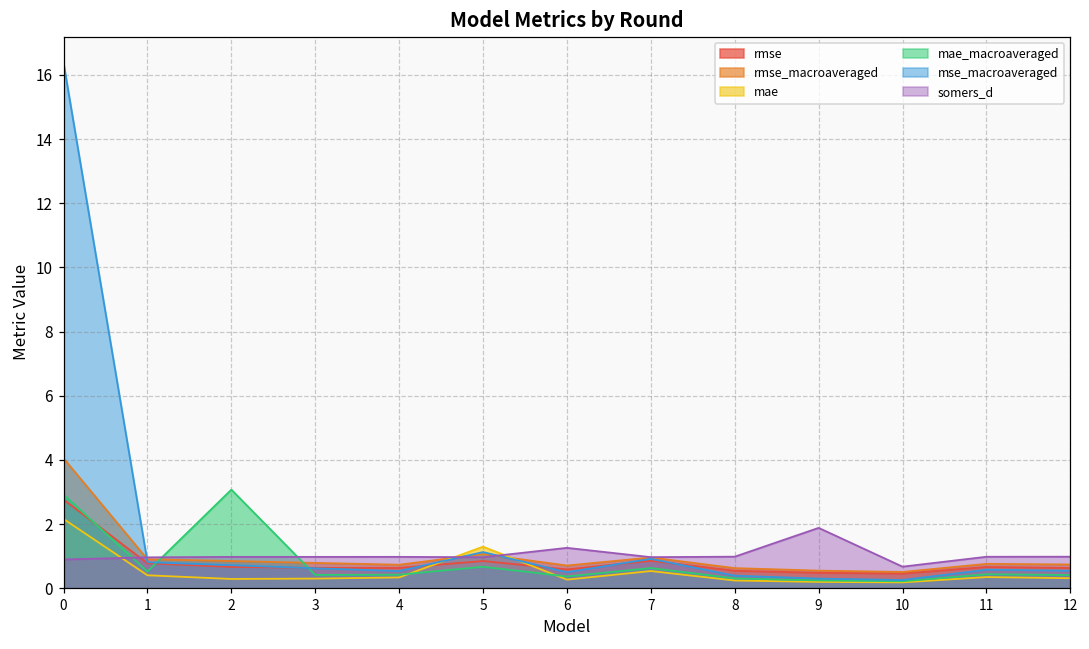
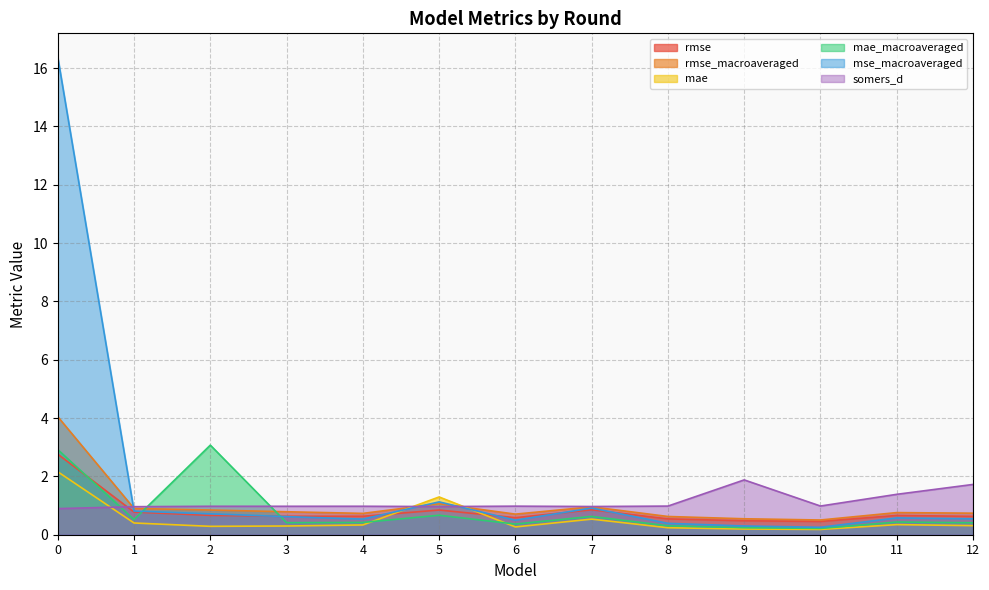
  {
    "mae": {
      "0": 2.2,
      "1": 0.4,
      "2": 0.3,
      "3": 0.3,
      "4": 0.3,
      "5": 1.3,
      "6": 0.3,
      "7": 0.5,
      "11": 0.3,
      "12": 0.3
    },
    "mae_macroaveraged": {
      "0": 2.9,
      "1": 0.5,
      "2": 3.1,
      "3": 0.4,
      "4": 0.4,
      "5": 0.7,
      "6": 0.4,
      "7": 0.6,
      "11": 0.4,
      "12": 0.4
    },
    "mse_macroaveraged": {
      "0": 16.4,
      "4": 0.5
    },
    "somers_d": {
      "0": 0.9,
      "2": 1.0,
      "3": 1.0,
      "4": 1.0,
      "5": 1.0,
-     "6": 1.3,
+     "6": 1.0,
      "8": 1.0,
      "9": 1.9,
-     "10": 0.7,
-     "11": 1.0,
-     "12": 1.0
+     "10": 1.0,
+     "11": 1.4,
+     "12": 1.7
    }
  }
